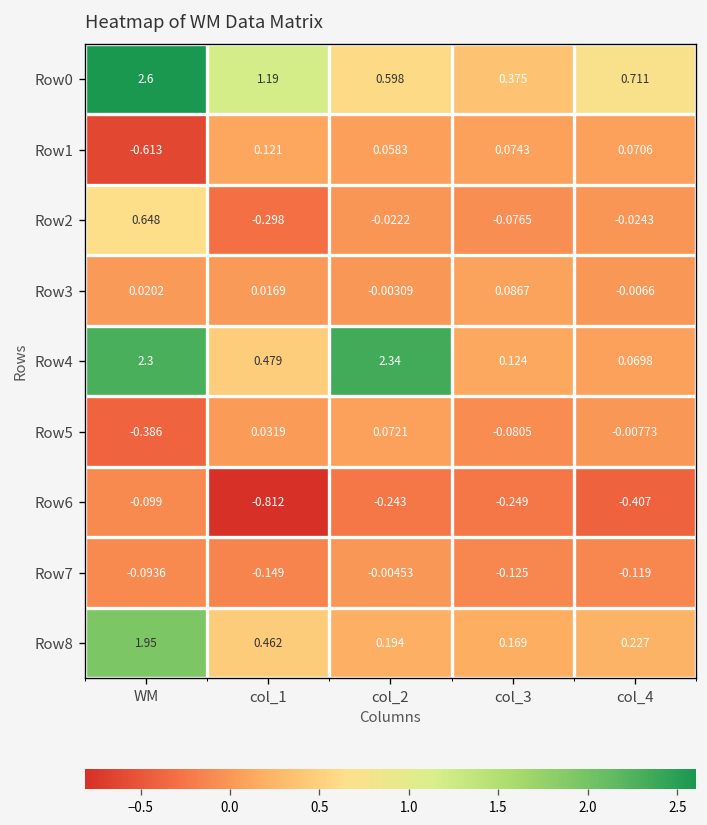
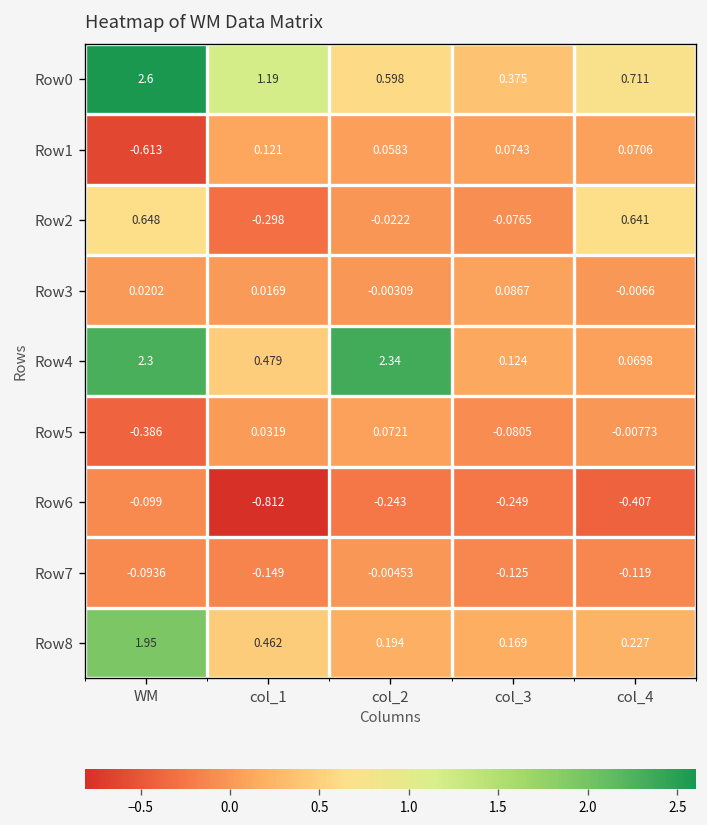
  {
    "Row0": {
      "WM": 2.6,
      "col_1": 1.19,
      "col_2": 0.598,
      "col_3": 0.375,
      "col_4": 0.711
    },
    "Row1": {
      "WM": -0.613,
      "col_1": 0.121,
      "col_2": 0.0583,
      "col_3": 0.0743,
      "col_4": 0.0706
    },
    "Row2": {
      "WM": 0.648,
      "col_1": -0.298,
      "col_2": -0.0222,
      "col_3": -0.0765,
-     "col_4": -0.0243
+     "col_4": 0.641
    },
    "Row3": {
      "WM": 0.0202,
      "col_1": 0.0169,
      "col_2": -0.00309,
      "col_3": 0.0867,
      "col_4": -0.0066
    },
    "Row4": {
      "WM": 2.3,
      "col_1": 0.479,
      "col_2": 2.34,
      "col_3": 0.124,
      "col_4": 0.0698
    },
    "Row5": {
      "WM": -0.386,
      "col_1": 0.0319,
      "col_2": 0.0721,
      "col_3": -0.0805,
      "col_4": -0.00773
    },
    "Row6": {
      "WM": -0.099,
      "col_1": -0.812,
      "col_2": -0.243,
      "col_3": -0.249,
      "col_4": -0.407
    },
    "Row7": {
      "WM": -0.0936,
      "col_1": -0.149,
      "col_2": -0.00453,
      "col_3": -0.125,
      "col_4": -0.119
    },
    "Row8": {
      "WM": 1.95,
      "col_1": 0.462,
      "col_2": 0.194,
      "col_3": 0.169,
      "col_4": 0.227
    }
  }
